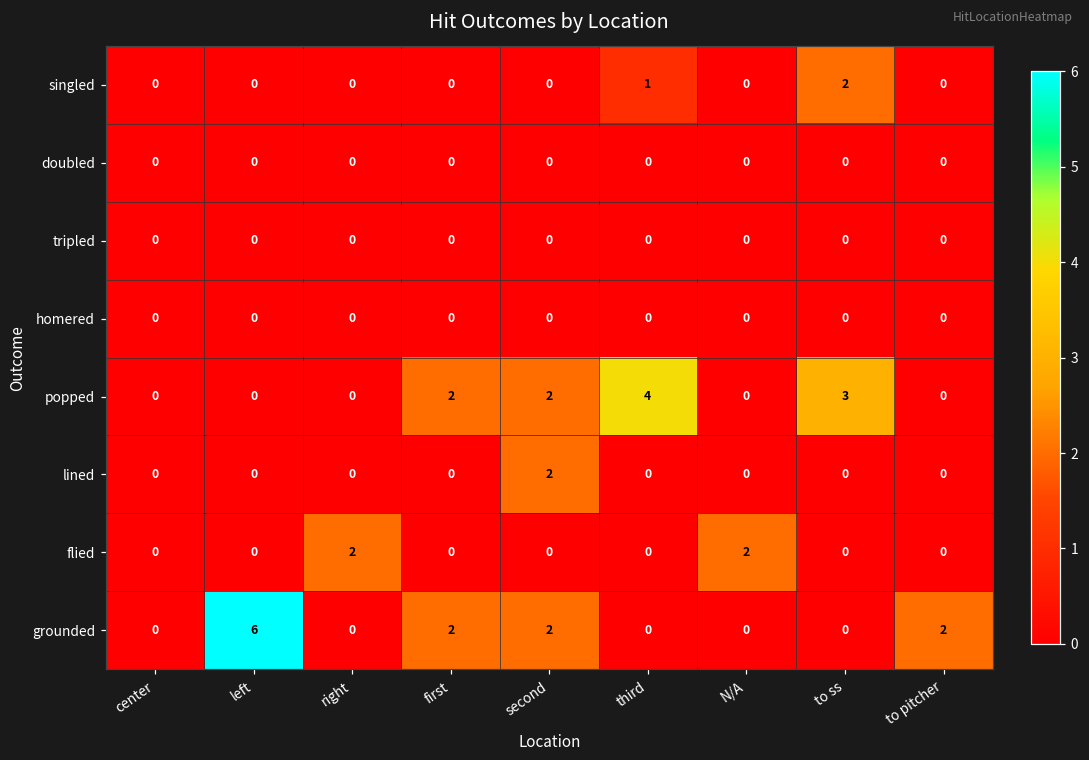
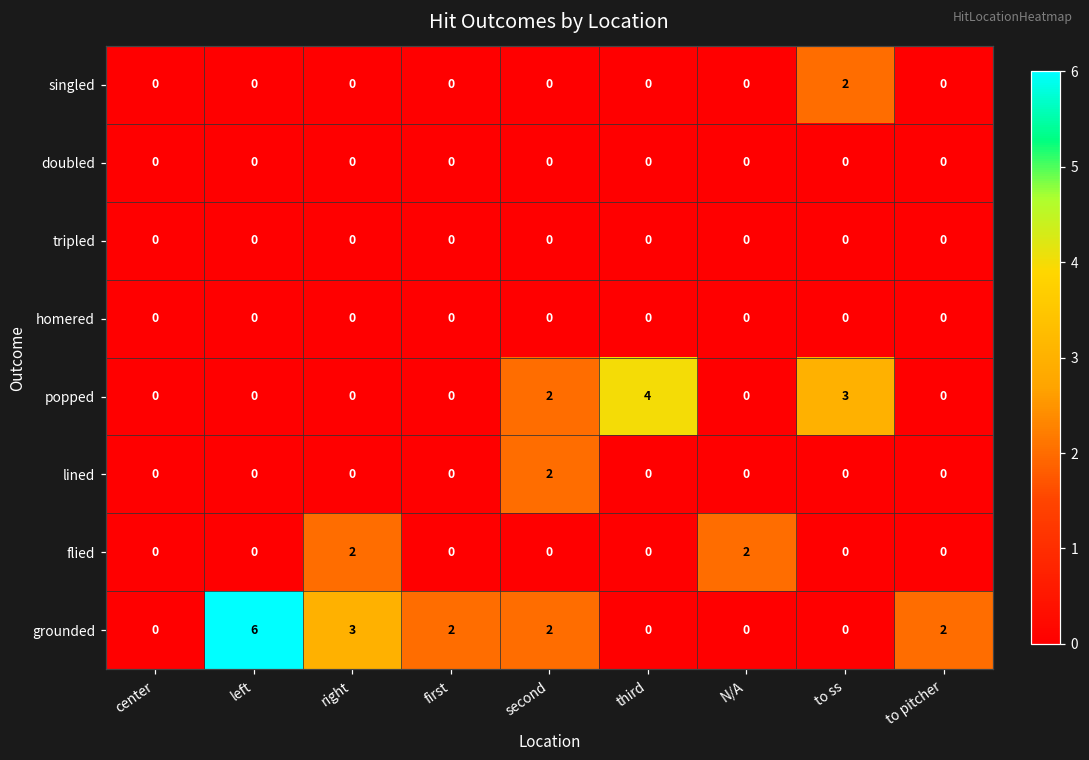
  {
    "singled": {
      "center": 0,
      "left": 0,
      "right": 0,
      "first": 0,
      "second": 0,
-     "third": 1,
+     "third": 0,
      "N/A": 0,
      "to ss": 2,
      "to pitcher": 0
    },
    "doubled": {
      "center": 0,
      "left": 0,
      "right": 0,
      "first": 0,
      "second": 0,
      "third": 0,
      "N/A": 0,
      "to ss": 0,
      "to pitcher": 0
    },
    "tripled": {
      "center": 0,
      "left": 0,
      "right": 0,
      "first": 0,
      "second": 0,
      "third": 0,
      "N/A": 0,
      "to ss": 0,
      "to pitcher": 0
    },
    "homered": {
      "center": 0,
      "left": 0,
      "right": 0,
      "first": 0,
      "second": 0,
      "third": 0,
      "N/A": 0,
      "to ss": 0,
      "to pitcher": 0
    },
    "popped": {
      "center": 0,
      "left": 0,
      "right": 0,
-     "first": 2,
+     "first": 0,
      "second": 2,
      "third": 4,
      "N/A": 0,
      "to ss": 3,
      "to pitcher": 0
    },
    "lined": {
      "center": 0,
      "left": 0,
      "right": 0,
      "first": 0,
      "second": 2,
      "third": 0,
      "N/A": 0,
      "to ss": 0,
      "to pitcher": 0
    },
    "flied": {
      "center": 0,
      "left": 0,
      "right": 2,
      "first": 0,
      "second": 0,
      "third": 0,
      "N/A": 2,
      "to ss": 0,
      "to pitcher": 0
    },
    "grounded": {
      "center": 0,
      "left": 6,
-     "right": 0,
+     "right": 3,
      "first": 2,
      "second": 2,
      "third": 0,
      "N/A": 0,
      "to ss": 0,
      "to pitcher": 2
    }
  }
